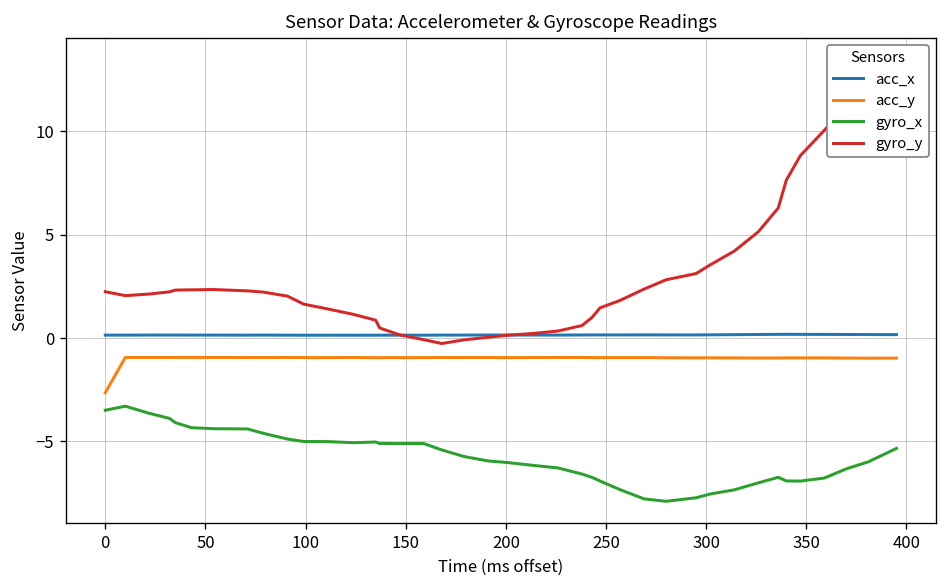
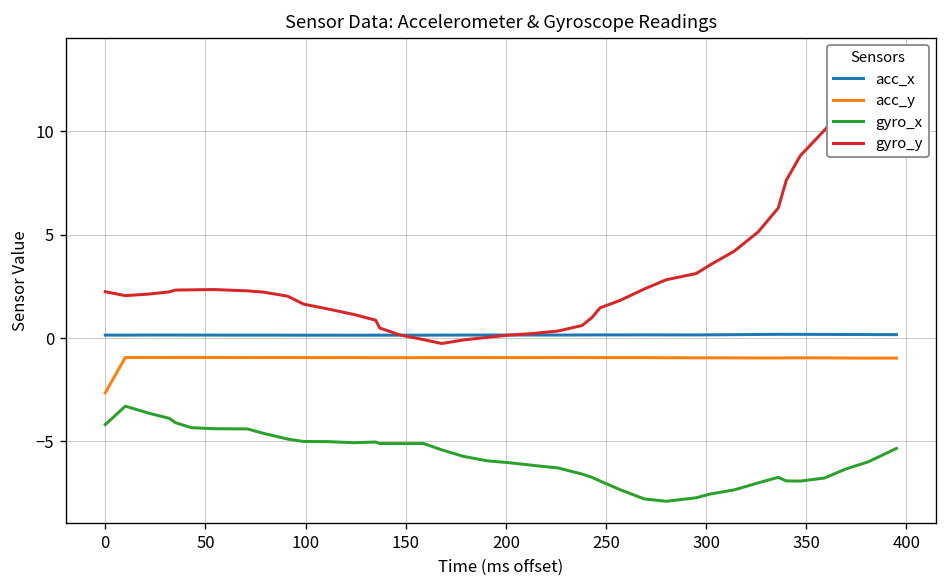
  {
    "acc_x": {
      "0": 0.1
    },
    "acc_y": {
      "0": -2.6
    },
    "gyro_x": {
-     "0": -3.5
+     "0": -4.2
    },
    "gyro_y": {
      "0": 2.2
    }
  }
